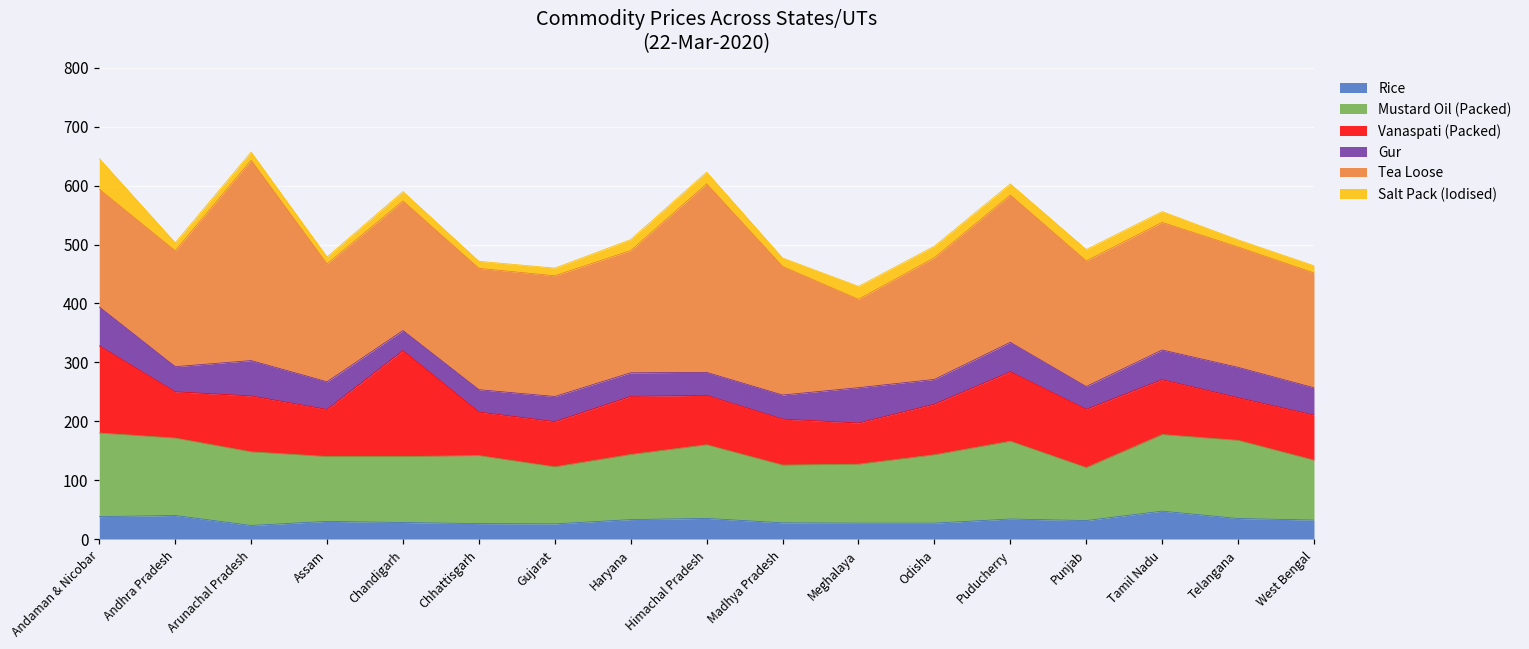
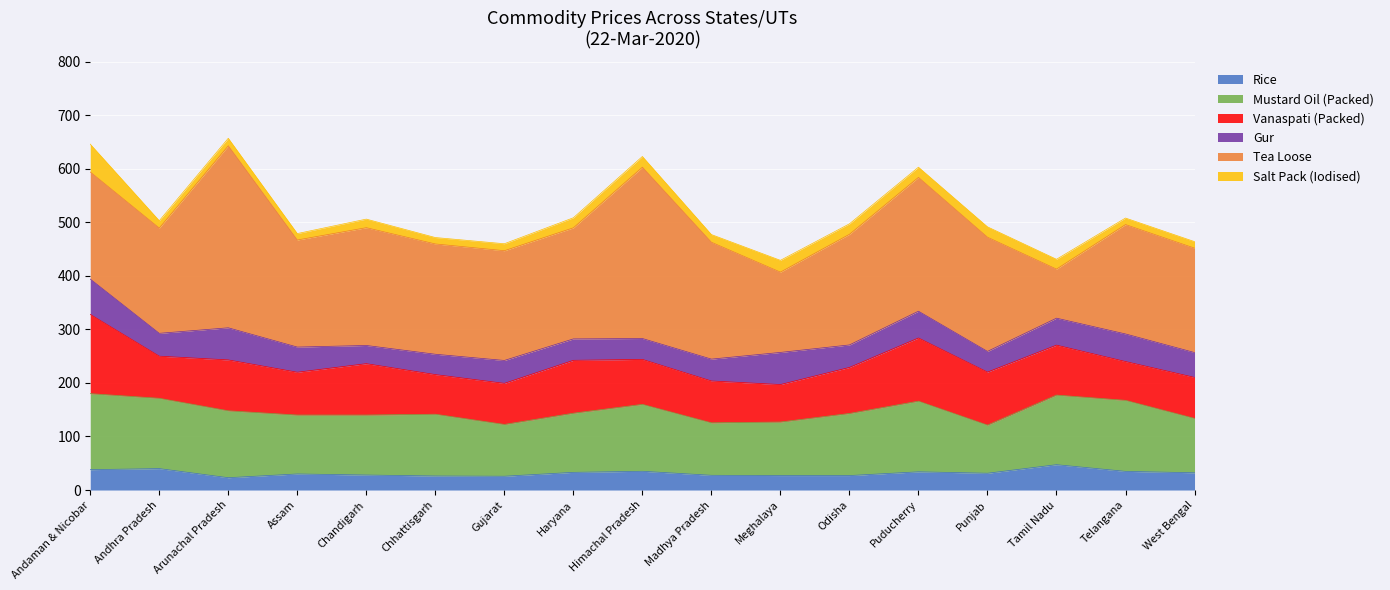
  {
    "Rice": {
      "Andaman & Nicobar": 40,
      "Andhra Pradesh": 40,
      "Arunachal Pradesh": 20,
      "Assam": 30,
      "Chandigarh": 30,
      "Chhattisgarh": 30,
      "Gujarat": 30,
      "Haryana": 30,
      "Himachal Pradesh": 40,
      "Madhya Pradesh": 30,
      "Meghalaya": 30,
      "Odisha": 30,
      "Puducherry": 30,
      "Punjab": 30,
      "Tamil Nadu": 50,
      "Telangana": 30,
      "West Bengal": 30
    },
    "Mustard Oil (Packed)": {
      "Andaman & Nicobar": 140,
      "Andhra Pradesh": 130,
      "Arunachal Pradesh": 130,
      "Assam": 110,
      "Chandigarh": 110,
      "Chhattisgarh": 120,
      "Gujarat": 100,
      "Haryana": 110,
      "Himachal Pradesh": 130,
      "Madhya Pradesh": 100,
      "Meghalaya": 100,
      "Odisha": 120,
      "Puducherry": 130,
      "Punjab": 90,
      "Tamil Nadu": 130,
      "Telangana": 130,
      "West Bengal": 100
    },
    "Vanaspati (Packed)": {
      "Andaman & Nicobar": 150,
      "Andhra Pradesh": 80,
      "Arunachal Pradesh": 100,
      "Assam": 80,
-     "Chandigarh": 180,
+     "Chandigarh": 100,
      "Chhattisgarh": 70,
      "Gujarat": 80,
      "Haryana": 100,
      "Himachal Pradesh": 80,
      "Madhya Pradesh": 80,
      "Meghalaya": 70,
      "Odisha": 90,
      "Puducherry": 120,
      "Punjab": 100,
      "Tamil Nadu": 90,
      "Telangana": 70,
      "West Bengal": 80
    },
    "Gur": {
      "Andaman & Nicobar": 70,
      "Andhra Pradesh": 40,
      "Arunachal Pradesh": 60,
      "Assam": 50,
      "Chandigarh": 30,
      "Chhattisgarh": 40,
      "Gujarat": 40,
      "Haryana": 40,
      "Himachal Pradesh": 40,
      "Madhya Pradesh": 40,
      "Meghalaya": 60,
      "Odisha": 40,
      "Puducherry": 50,
      "Punjab": 40,
      "Tamil Nadu": 50,
      "Telangana": 50,
      "West Bengal": 50
    },
    "Tea Loose": {
      "Andaman & Nicobar": 200,
      "Andhra Pradesh": 200,
      "Arunachal Pradesh": 340,
      "Assam": 200,
      "Chandigarh": 220,
      "Chhattisgarh": 210,
      "Gujarat": 210,
      "Haryana": 210,
      "Himachal Pradesh": 320,
      "Madhya Pradesh": 220,
      "Meghalaya": 150,
      "Odisha": 210,
      "Puducherry": 250,
      "Punjab": 210,
-     "Tamil Nadu": 220,
+     "Tamil Nadu": 90,
      "Telangana": 200,
      "West Bengal": 200
    },
    "Salt Pack (Iodised)": {
      "Andaman & Nicobar": 50,
      "Andhra Pradesh": 10,
      "Arunachal Pradesh": 10,
      "Assam": 10,
      "Chandigarh": 20,
      "Chhattisgarh": 10,
      "Gujarat": 10,
      "Haryana": 20,
      "Himachal Pradesh": 20,
      "Madhya Pradesh": 10,
      "Meghalaya": 20,
      "Odisha": 20,
      "Puducherry": 20,
      "Punjab": 20,
      "Tamil Nadu": 20,
      "Telangana": 10,
      "West Bengal": 10
    }
  }
